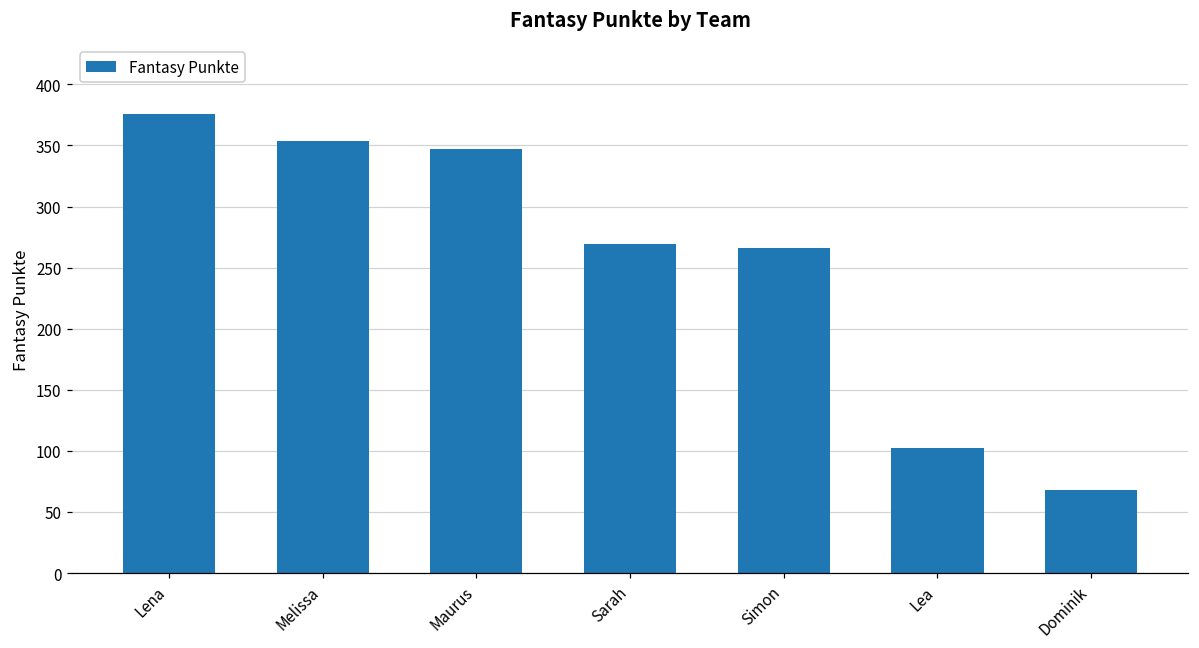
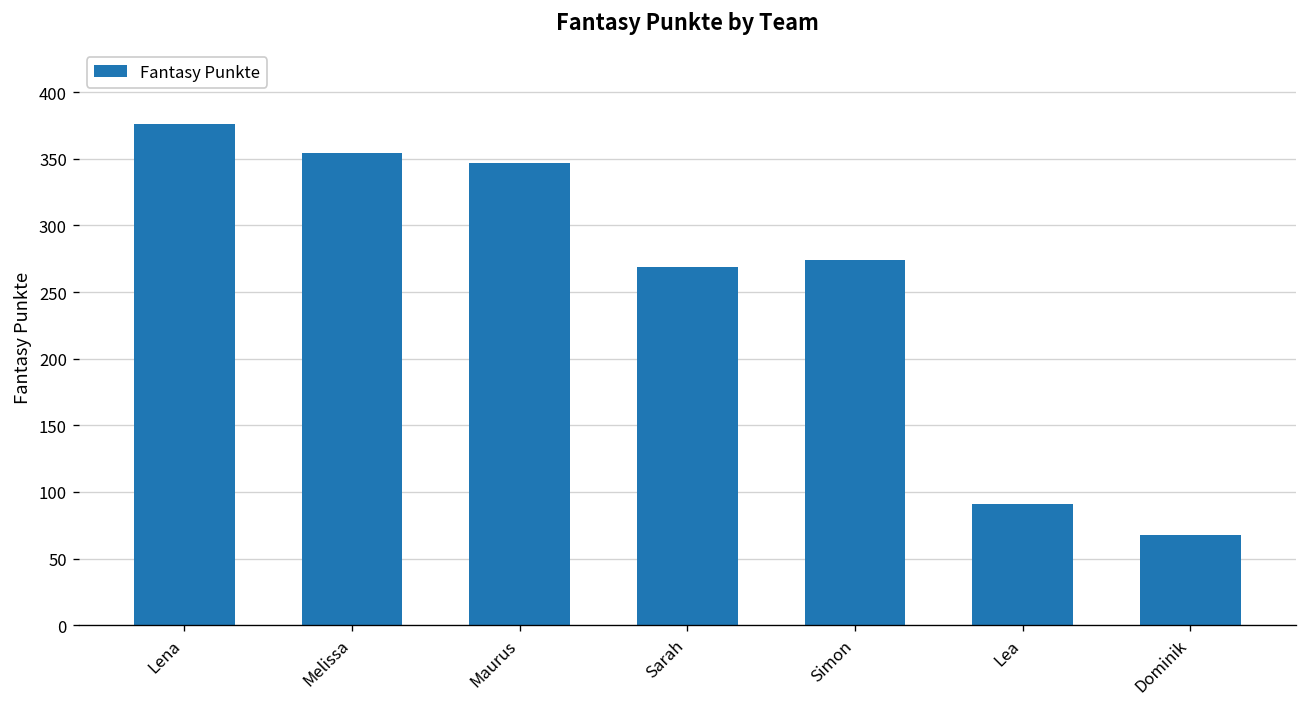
  {
    "Lena": 376,
    "Melissa": 354,
    "Maurus": 347,
    "Sarah": 269,
-   "Simon": 266,
-   "Lea": 102,
+   "Simon": 274,
+   "Lea": 91,
    "Dominik": 68
  }
